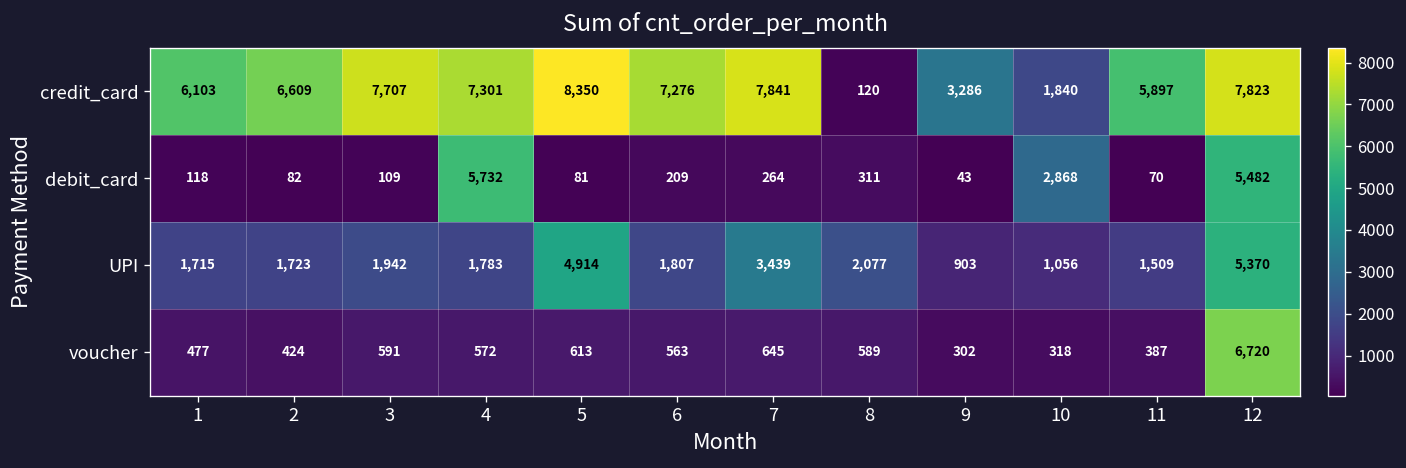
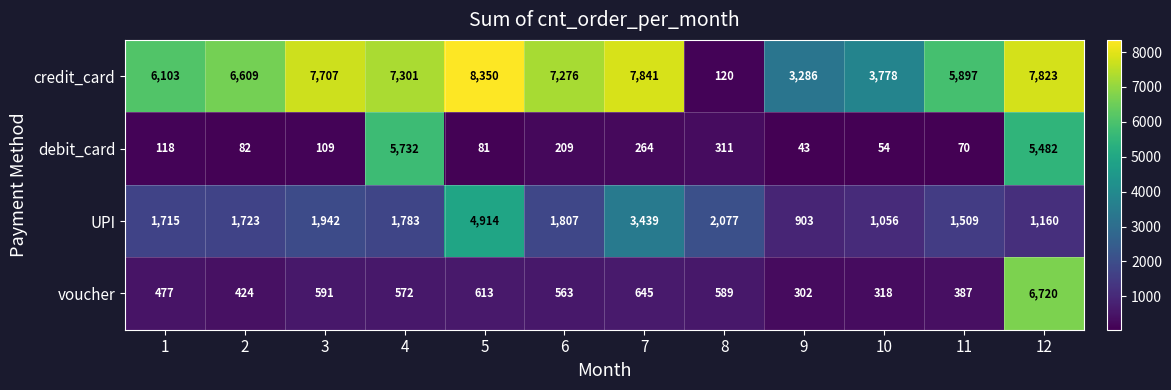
  {
    "credit_card": {
      "1": "6,103",
      "2": "6,609",
      "3": "7,707",
      "4": "7,301",
      "5": "8,350",
      "6": "7,276",
      "7": "7,841",
      "8": "120",
      "9": "3,286",
-     "10": "1,840",
+     "10": "3,778",
      "11": "5,897",
      "12": "7,823"
    },
    "debit_card": {
      "1": "118",
      "2": "82",
      "3": "109",
      "4": "5,732",
      "5": "81",
      "6": "209",
      "7": "264",
      "8": "311",
      "9": "43",
-     "10": "2,868",
+     "10": "54",
      "11": "70",
      "12": "5,482"
    },
    "UPI": {
      "1": "1,715",
      "2": "1,723",
      "3": "1,942",
      "4": "1,783",
      "5": "4,914",
      "6": "1,807",
      "7": "3,439",
      "8": "2,077",
      "9": "903",
      "10": "1,056",
      "11": "1,509",
-     "12": "5,370"
+     "12": "1,160"
    },
    "voucher": {
      "1": "477",
      "2": "424",
      "3": "591",
      "4": "572",
      "5": "613",
      "6": "563",
      "7": "645",
      "8": "589",
      "9": "302",
      "10": "318",
      "11": "387",
      "12": "6,720"
    }
  }
